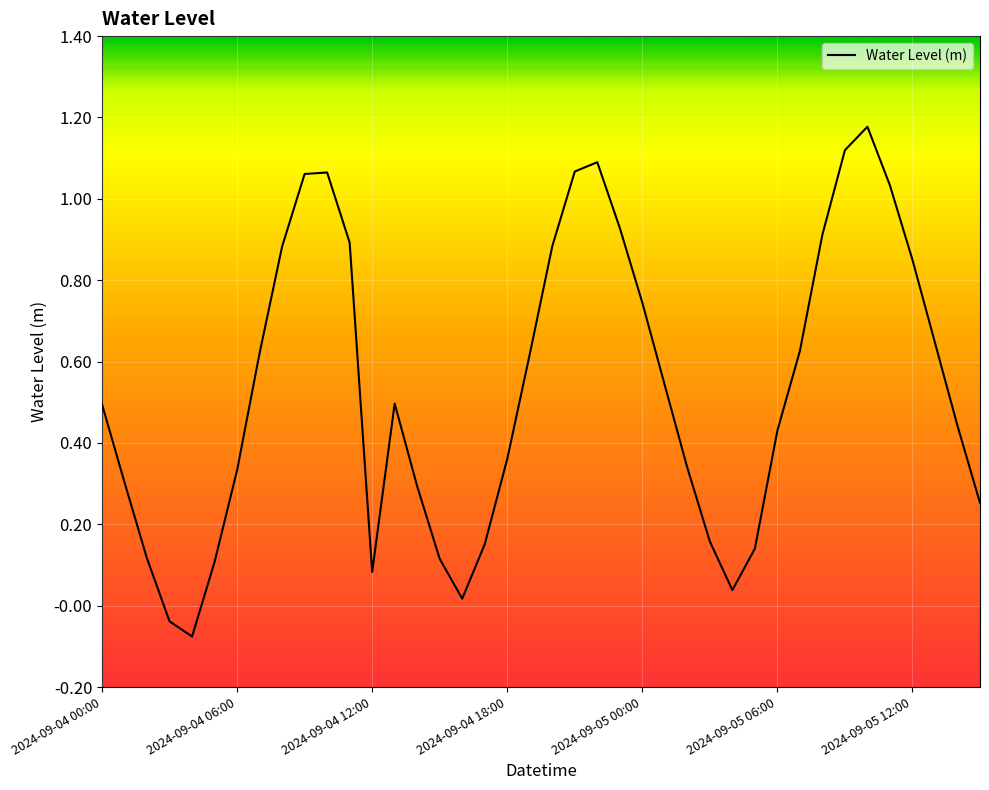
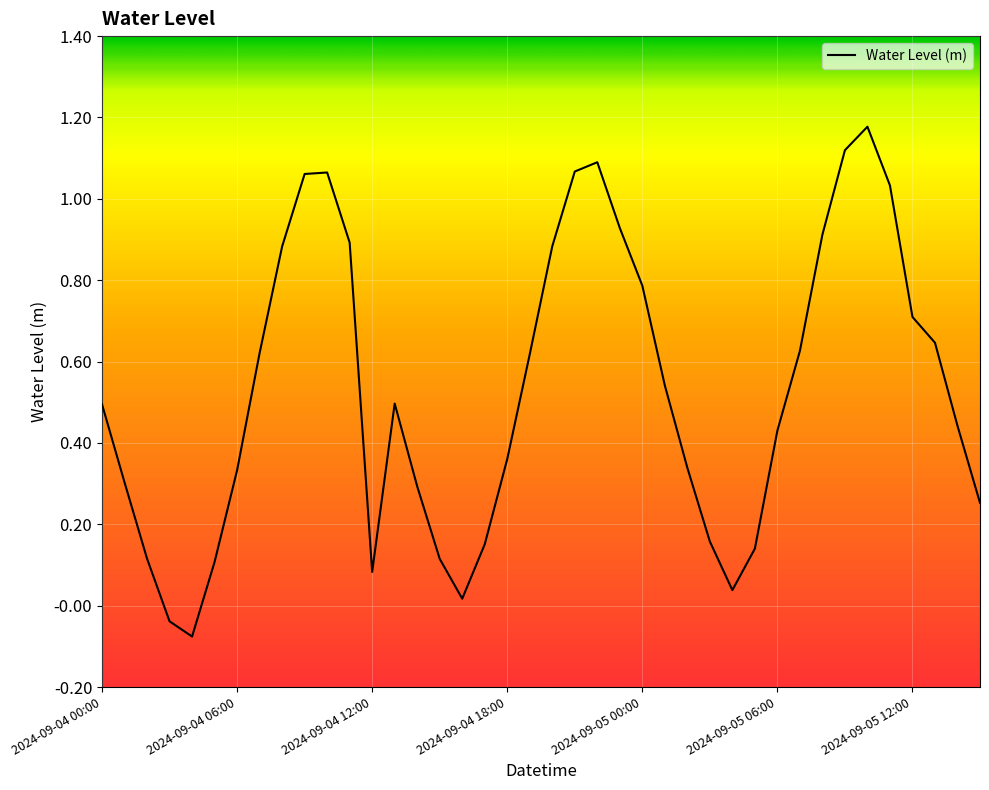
  {
    "2024-09-04 00:00": 0.50,
    "2024-09-04 06:00": 0.33,
    "2024-09-04 12:00": 0.08,
    "2024-09-04 18:00": 0.36,
-   "2024-09-05 00:00": 0.74,
+   "2024-09-05 00:00": 0.79,
    "2024-09-05 06:00": 0.43,
-   "2024-09-05 12:00": 0.85
+   "2024-09-05 12:00": 0.71
  }
